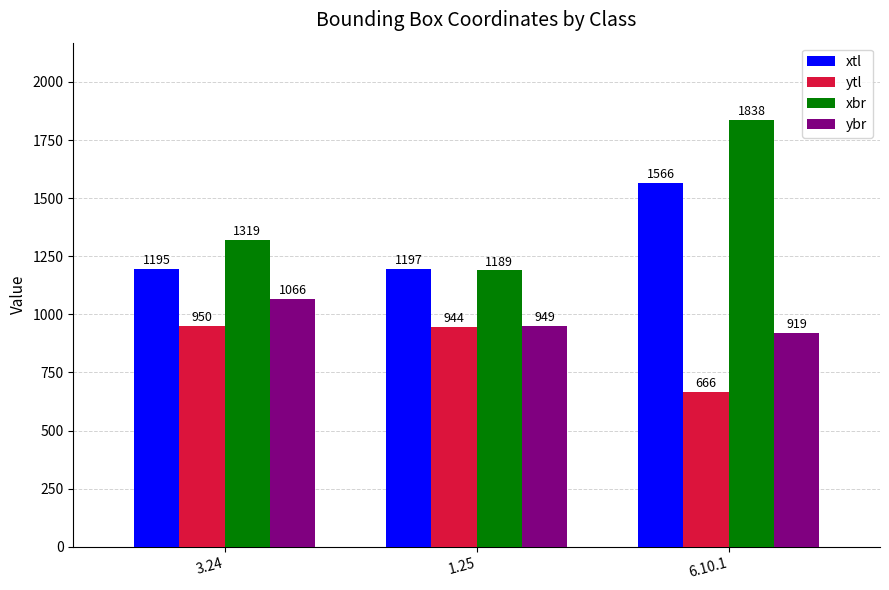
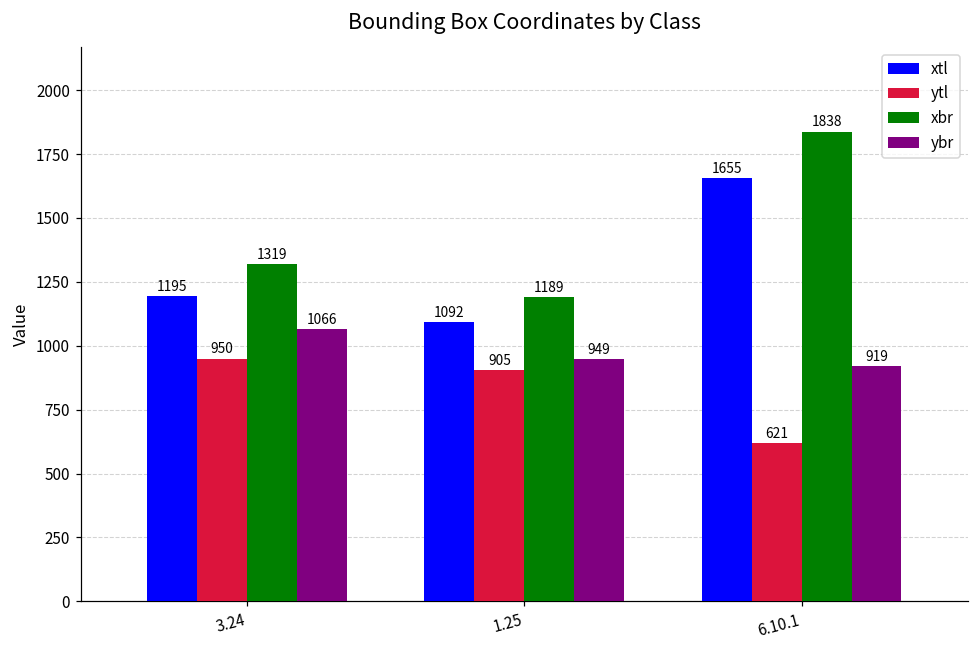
  {
    "xtl": {
      "3.24": 1195,
-     "1.25": 1197,
-     "6.10.1": 1566
+     "1.25": 1092,
+     "6.10.1": 1655
    },
    "ytl": {
      "3.24": 950,
-     "1.25": 944,
-     "6.10.1": 666
+     "1.25": 905,
+     "6.10.1": 621
    },
    "xbr": {
      "3.24": 1319,
      "1.25": 1189,
      "6.10.1": 1838
    },
    "ybr": {
      "3.24": 1066,
      "1.25": 949,
      "6.10.1": 919
    }
  }
